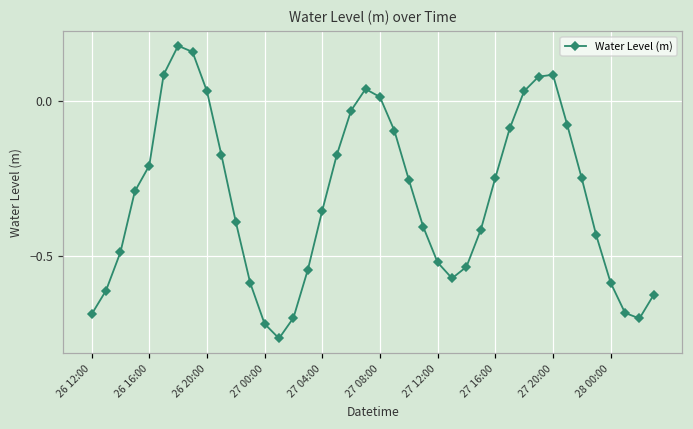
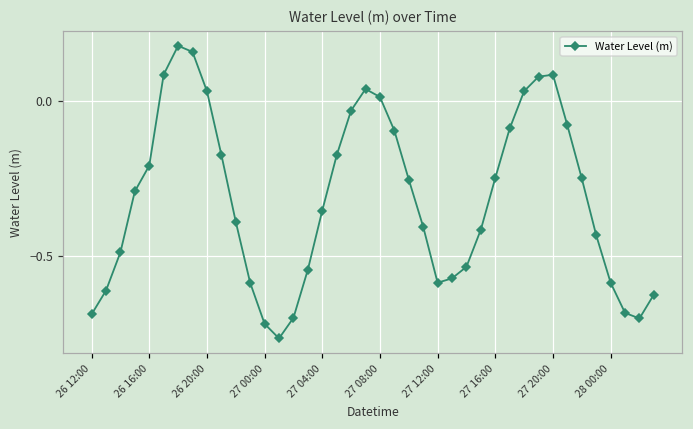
  {
    "26 12:00": -0.69,
    "26 16:00": -0.21,
    "26 20:00": 0.03,
    "27 00:00": -0.72,
    "27 04:00": -0.35,
    "27 08:00": 0.01,
-   "27 12:00": -0.52,
+   "27 12:00": -0.59,
    "27 16:00": -0.25,
    "27 20:00": 0.09,
    "28 00:00": -0.59
  }
